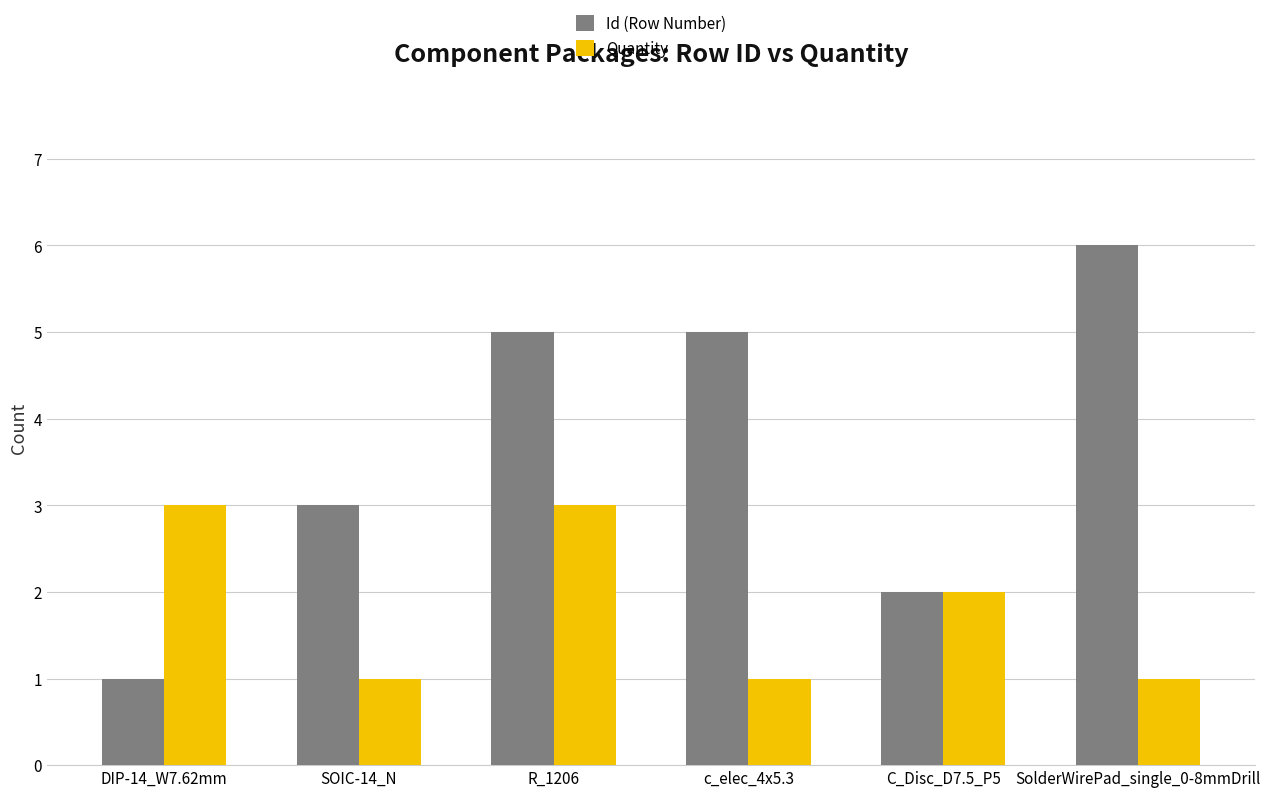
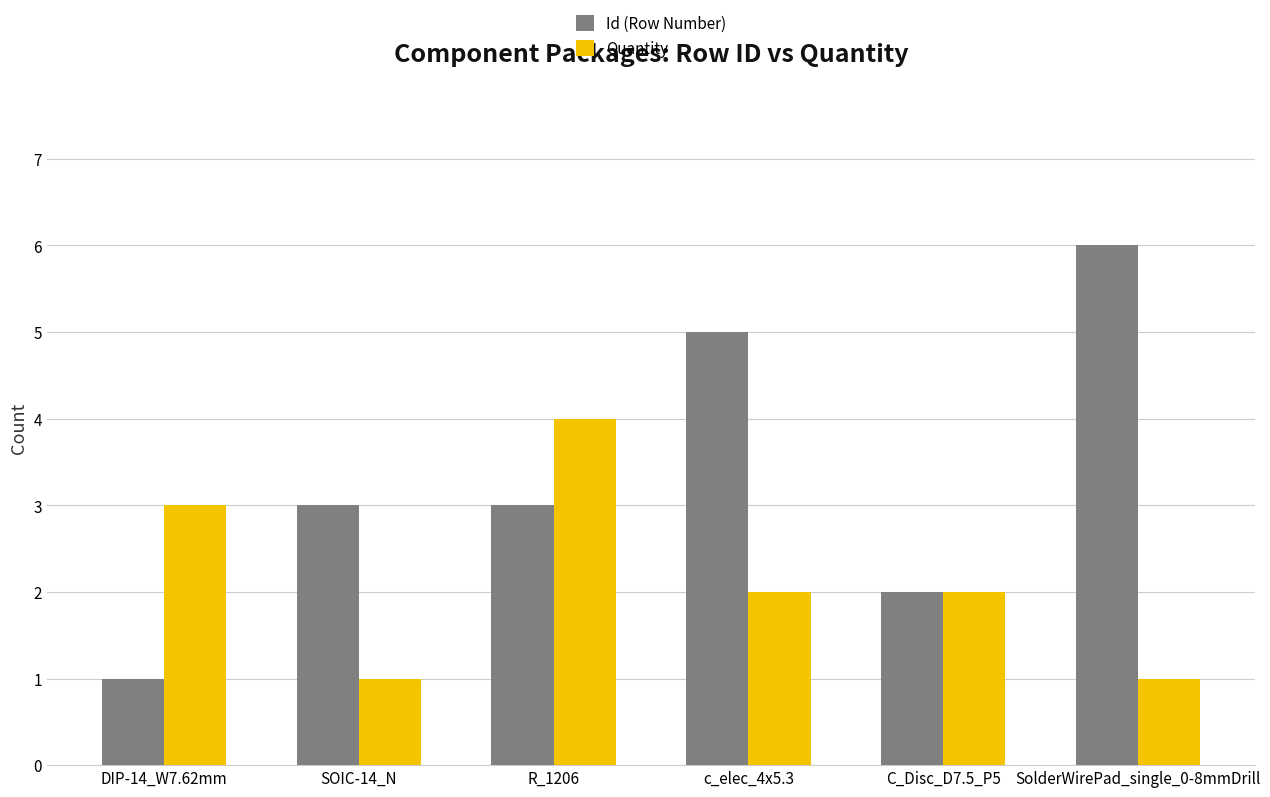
  {
    "Id (Row Number)": {
      "DIP-14_W7.62mm": 1,
      "SOIC-14_N": 3,
-     "R_1206": 5,
+     "R_1206": 3,
      "c_elec_4x5.3": 5,
      "C_Disc_D7.5_P5": 2,
      "SolderWirePad_single_0-8mmDrill": 6
    },
    "Quantity": {
      "DIP-14_W7.62mm": 3,
      "SOIC-14_N": 1,
-     "R_1206": 3,
-     "c_elec_4x5.3": 1,
+     "R_1206": 4,
+     "c_elec_4x5.3": 2,
      "C_Disc_D7.5_P5": 2,
      "SolderWirePad_single_0-8mmDrill": 1
    }
  }
